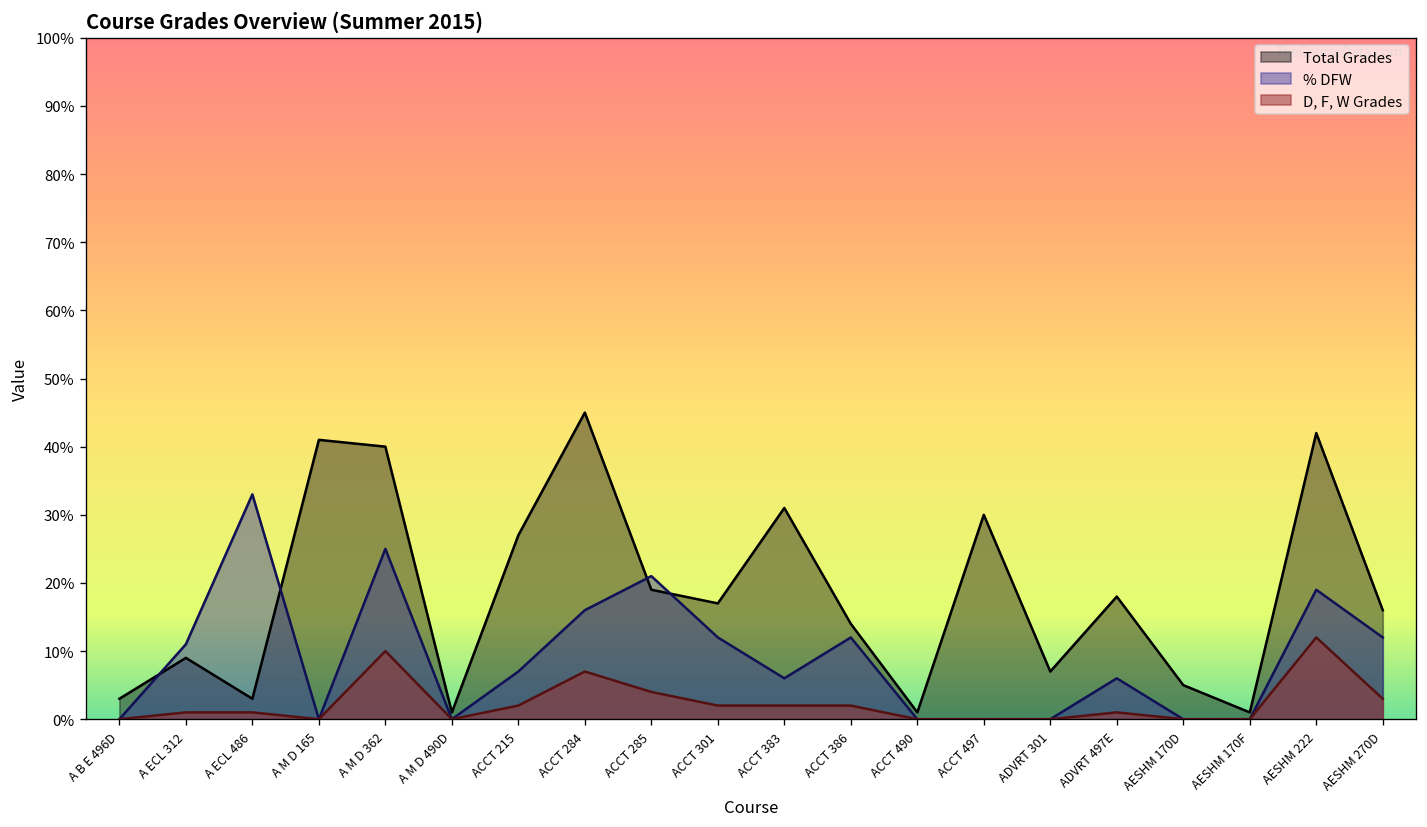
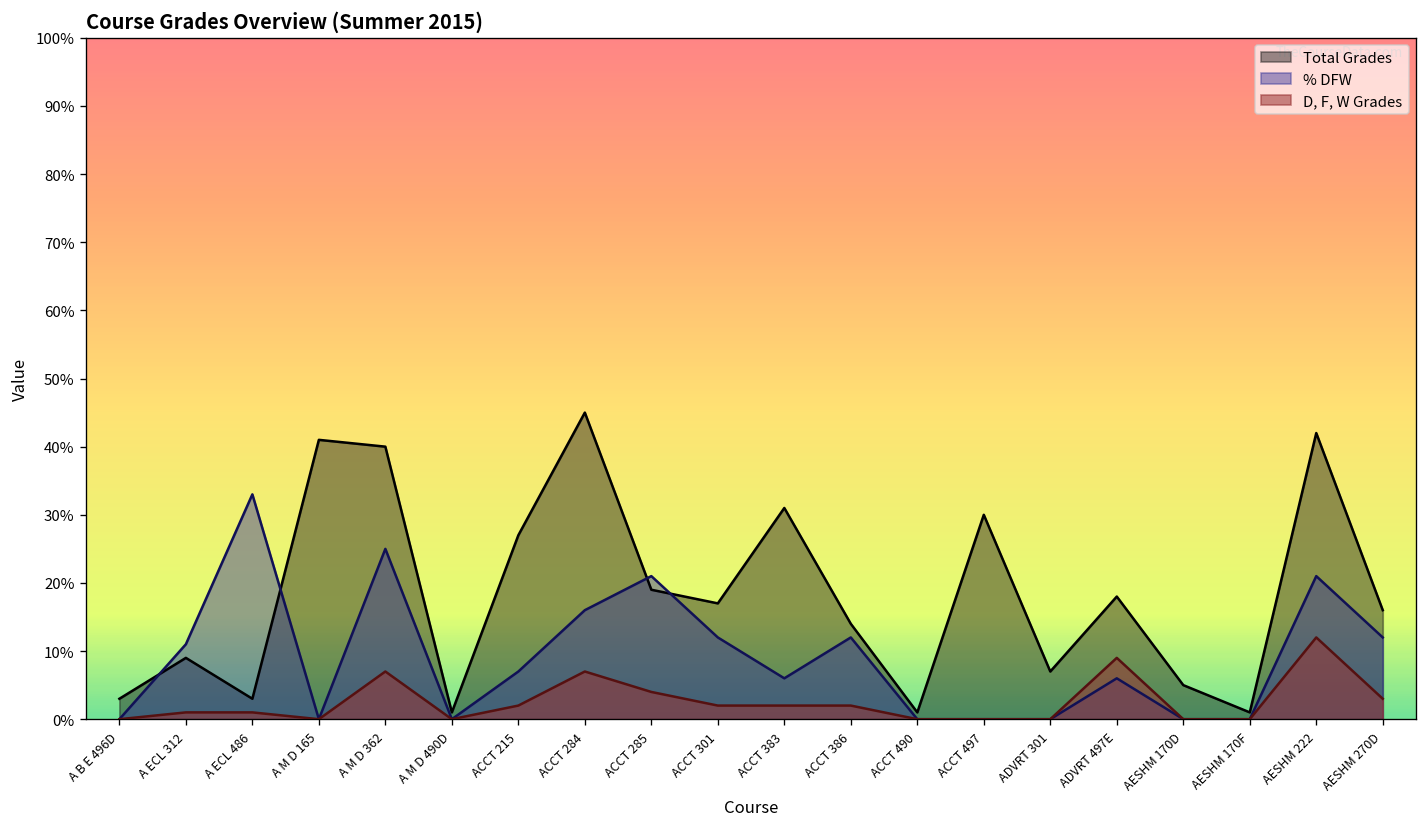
  {
    "Total Grades": {
      "A B E 496D": "3%",
      "A ECL 312": "9%",
      "A ECL 486": "3%",
      "A M D 165": "41%",
      "A M D 362": "40%",
      "A M D 490D": "1%",
      "ACCT 215": "27%",
      "ACCT 284": "45%",
      "ACCT 285": "19%",
      "ACCT 301": "17%",
      "ACCT 383": "31%",
      "ACCT 386": "14%",
      "ACCT 490": "1%",
      "ACCT 497": "30%",
      "ADVRT 301": "7%",
      "ADVRT 497E": "18%",
      "AESHM 170D": "5%",
      "AESHM 170F": "1%",
      "AESHM 222": "42%",
      "AESHM 270D": "16%"
    },
    "% DFW": {
      "A ECL 312": "11%",
      "A ECL 486": "33%",
      "A M D 362": "25%",
      "ACCT 215": "7%",
      "ACCT 284": "16%",
      "ACCT 285": "21%",
      "ACCT 301": "12%",
      "ACCT 383": "6%",
      "ACCT 386": "12%",
      "ADVRT 497E": "6%",
-     "AESHM 222": "19%",
+     "AESHM 222": "21%",
      "AESHM 270D": "12%"
    },
    "D, F, W Grades": {
      "A ECL 312": "1%",
      "A ECL 486": "1%",
-     "A M D 362": "10%",
+     "A M D 362": "7%",
      "ACCT 215": "2%",
      "ACCT 284": "7%",
      "ACCT 285": "4%",
      "ACCT 301": "2%",
      "ACCT 383": "2%",
      "ACCT 386": "2%",
-     "ADVRT 497E": "1%",
+     "ADVRT 497E": "9%",
      "AESHM 222": "12%",
      "AESHM 270D": "3%"
    }
  }
